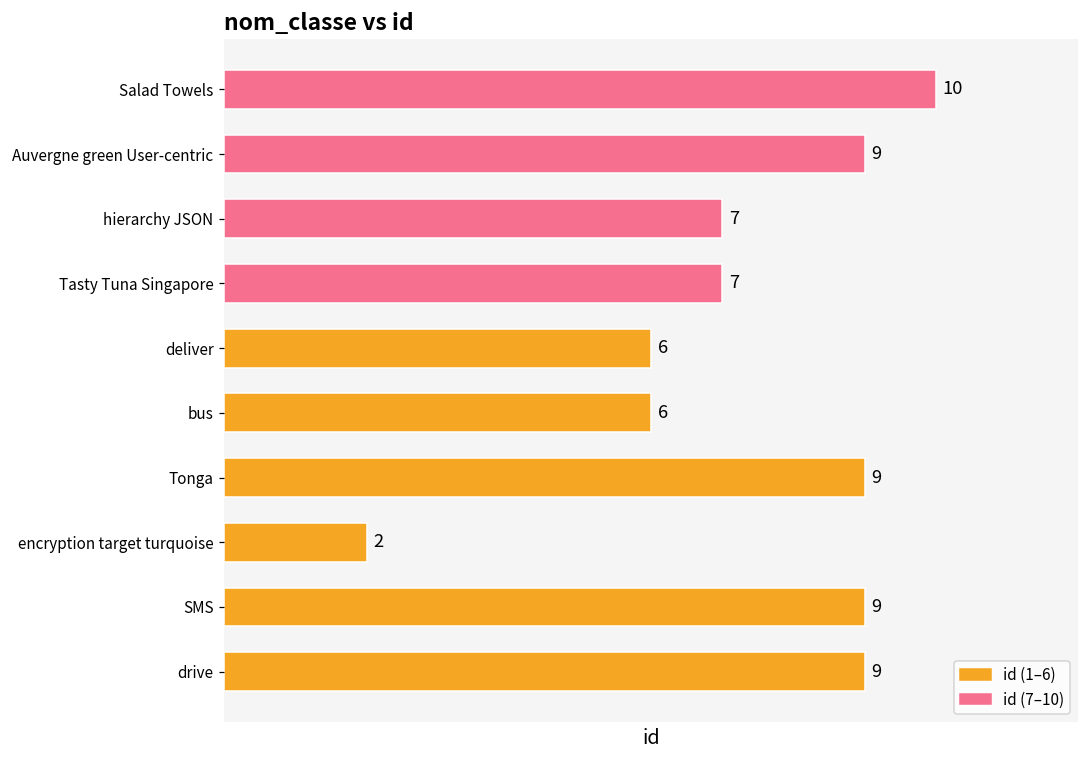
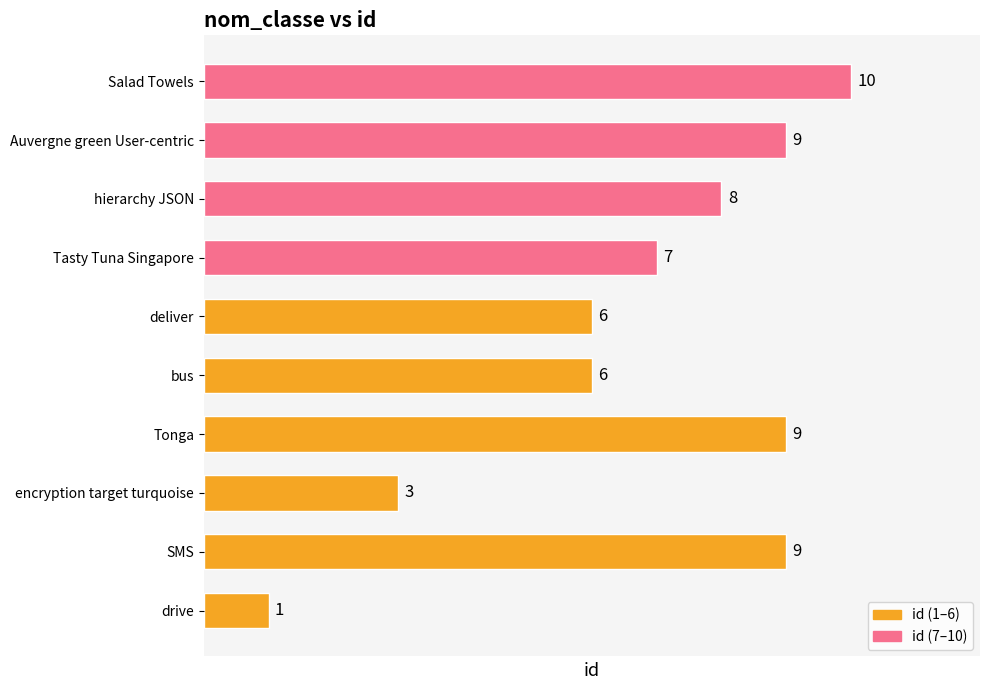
  {
    "Salad Towels": 10,
    "Auvergne green User-centric": 9,
-   "hierarchy JSON": 7,
+   "hierarchy JSON": 8,
    "Tasty Tuna Singapore": 7,
    "deliver": 6,
    "bus": 6,
    "Tonga": 9,
-   "encryption target turquoise": 2,
+   "encryption target turquoise": 3,
    "SMS": 9,
-   "drive": 9
+   "drive": 1
  }
